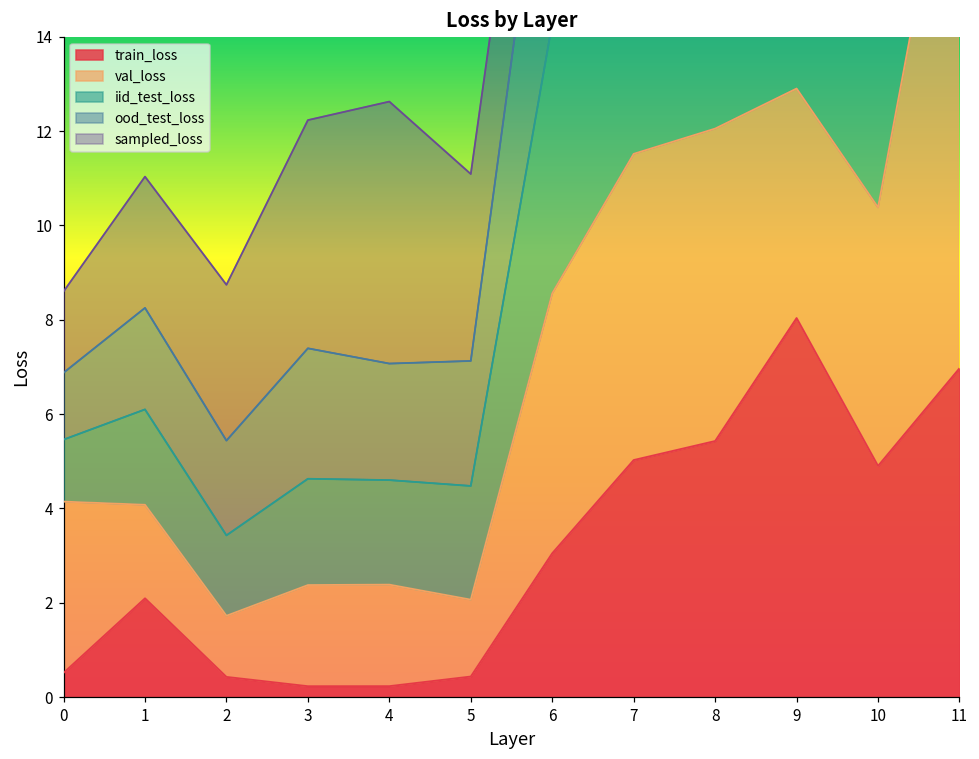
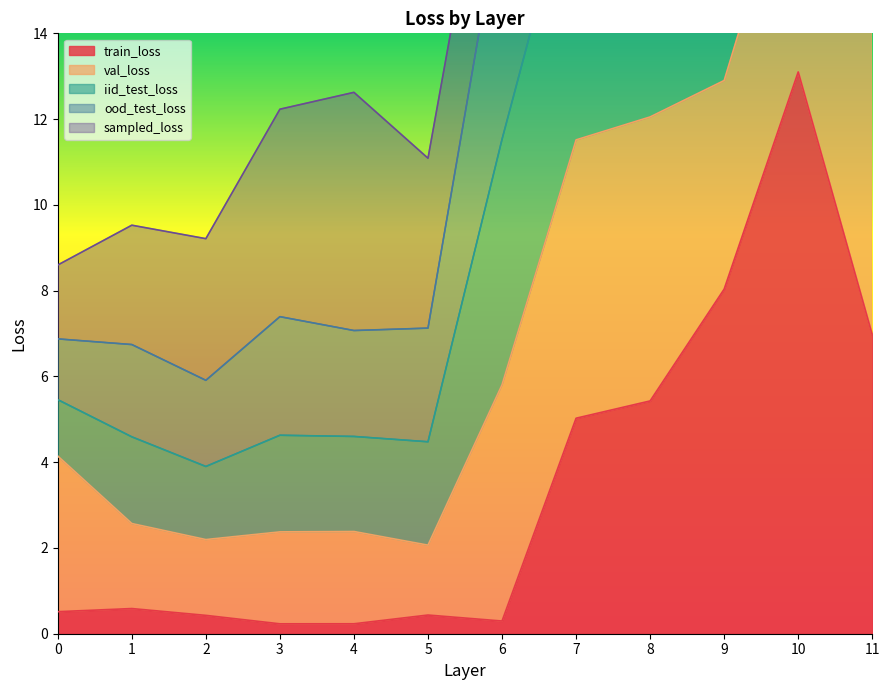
  {
    "train_loss": {
      "0": 0.5,
-     "1": 2.1,
+     "1": 0.6,
      "2": 0.4,
      "3": 0.2,
      "4": 0.2,
      "5": 0.4,
-     "6": 3.0,
+     "6": 0.3,
      "7": 5.0,
      "8": 5.4,
      "9": 8.0,
-     "10": 4.9,
+     "10": 13.1,
      "11": 7.0
    },
    "val_loss": {
      "0": 3.6,
      "1": 2.0,
-     "2": 1.3,
+     "2": 1.8,
      "3": 2.1,
      "4": 2.2,
      "5": 1.6,
      "6": 5.5,
      "7": 6.5,
      "8": 6.6,
      "9": 4.9
    }
  }
